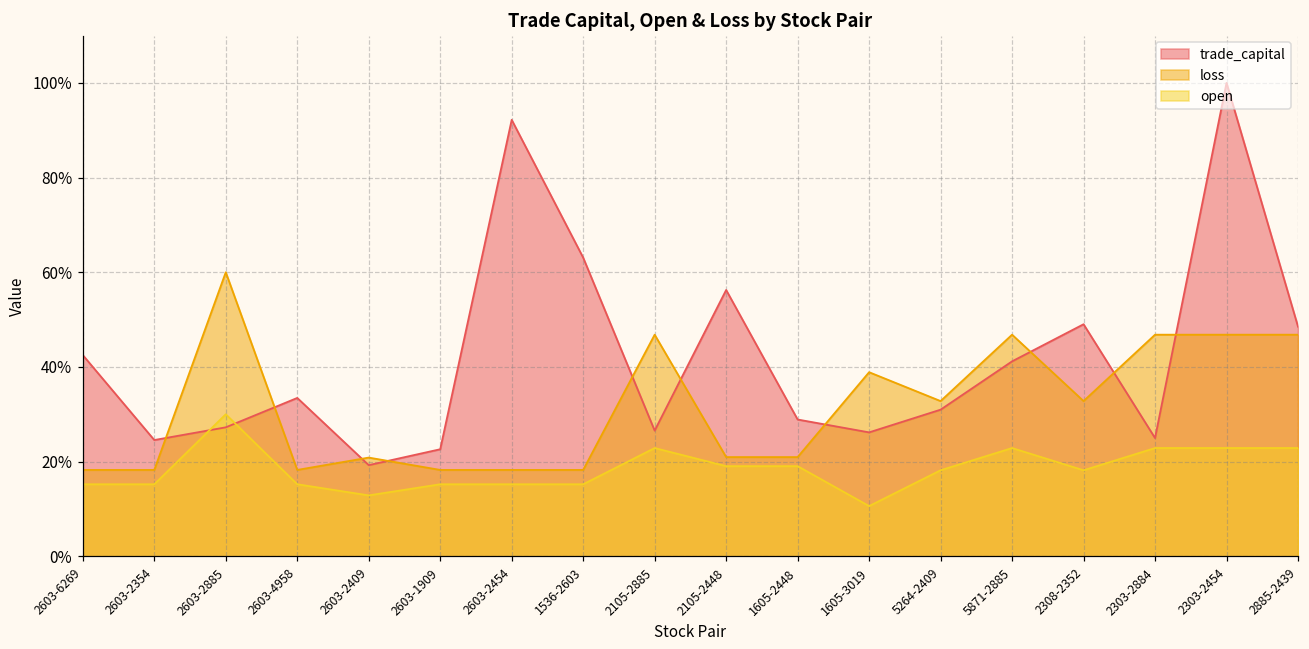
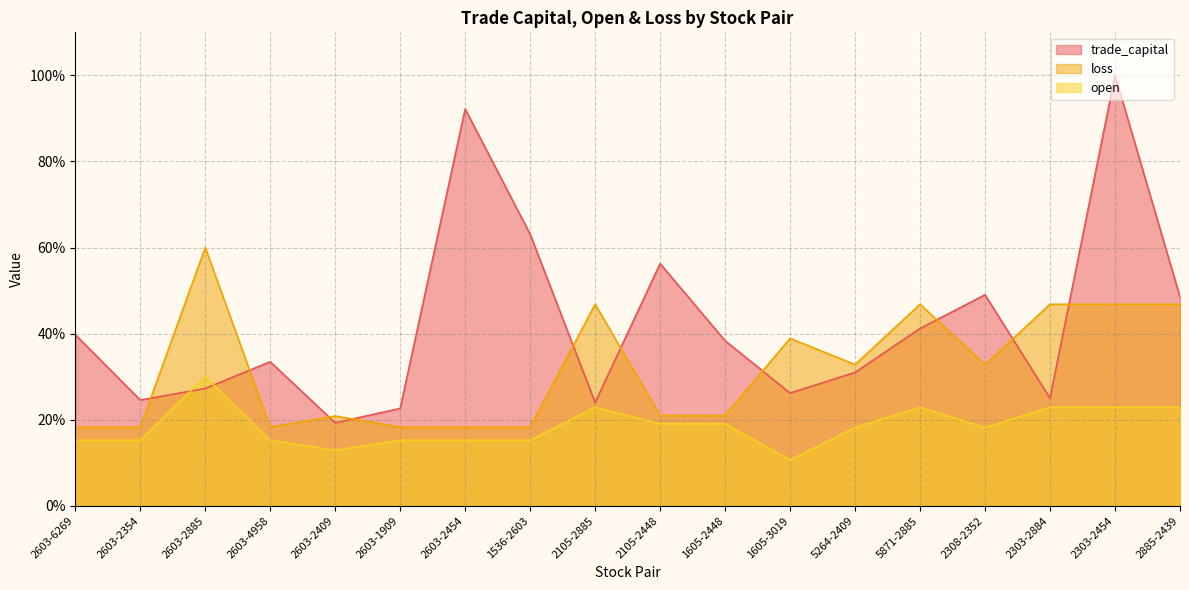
  {
    "trade_capital": {
-     "2603-6269": "43%",
+     "2603-6269": "40%",
      "2603-2354": "25%",
      "2603-2885": "27%",
      "2603-4958": "33%",
      "2603-2409": "19%",
      "2603-1909": "23%",
      "2603-2454": "92%",
      "1536-2603": "63%",
-     "2105-2885": "27%",
+     "2105-2885": "24%",
      "2105-2448": "56%",
-     "1605-2448": "29%",
+     "1605-2448": "38%",
      "1605-3019": "26%",
      "5264-2409": "31%",
      "5871-2885": "41%",
      "2308-2352": "49%",
      "2303-2884": "25%",
      "2885-2439": "49%"
    }
  }
